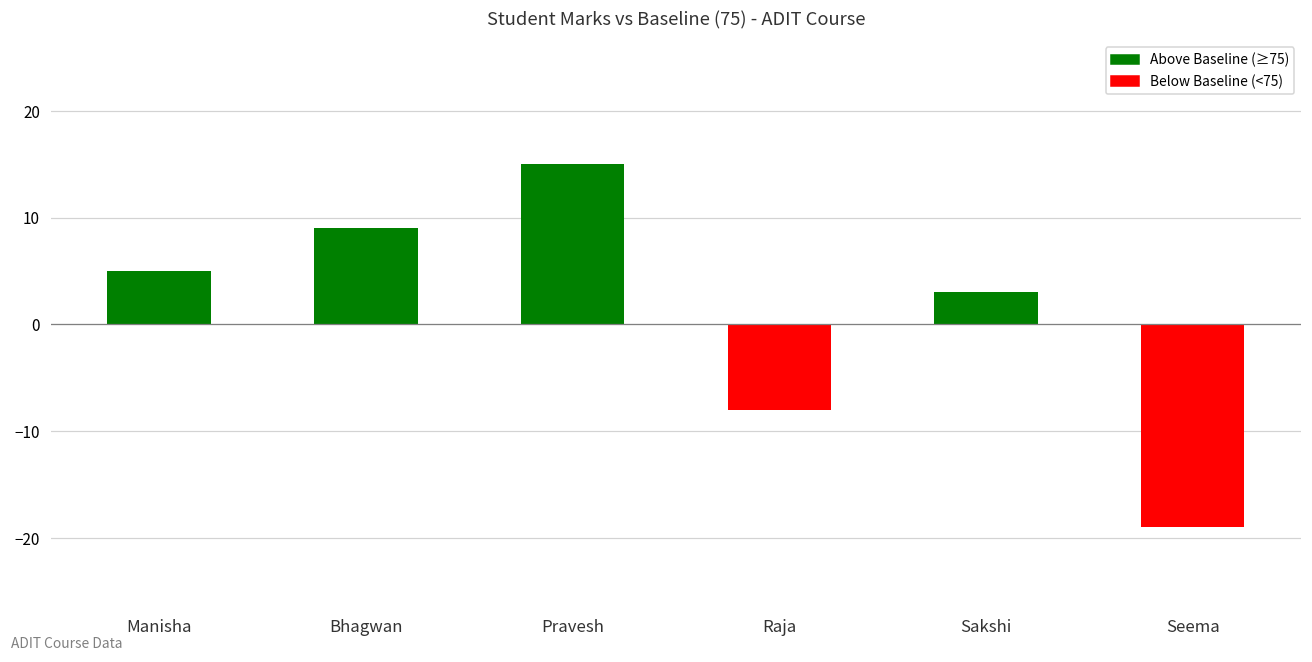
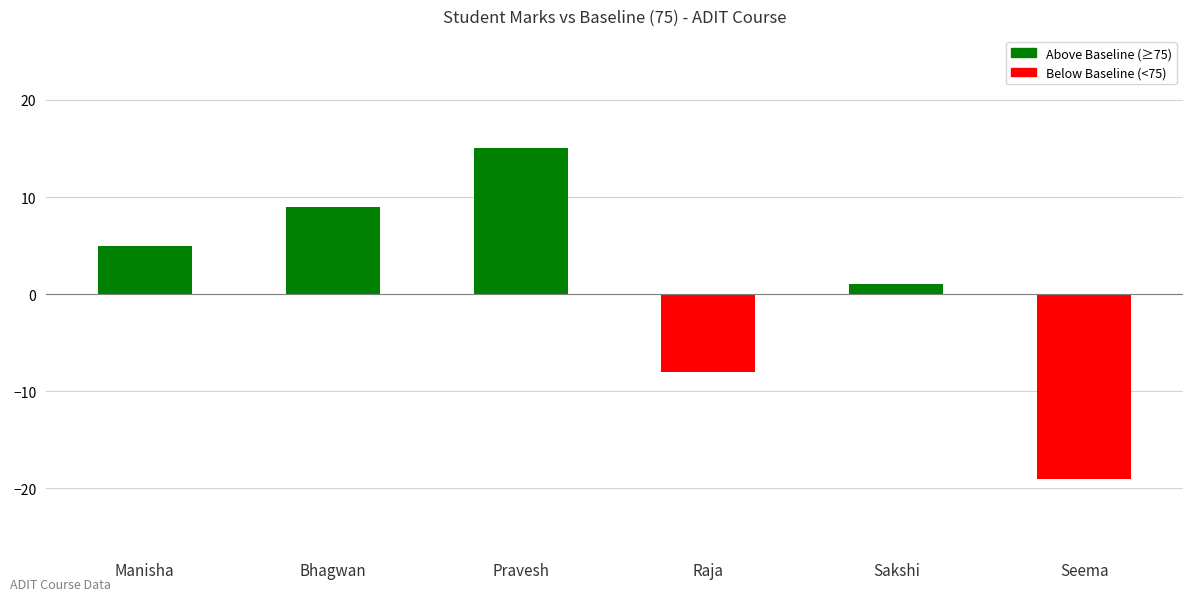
  {
    "Manisha": 5,
    "Bhagwan": 9,
    "Pravesh": 15,
    "Raja": -8,
-   "Sakshi": 3,
+   "Sakshi": 1,
    "Seema": -19
  }
